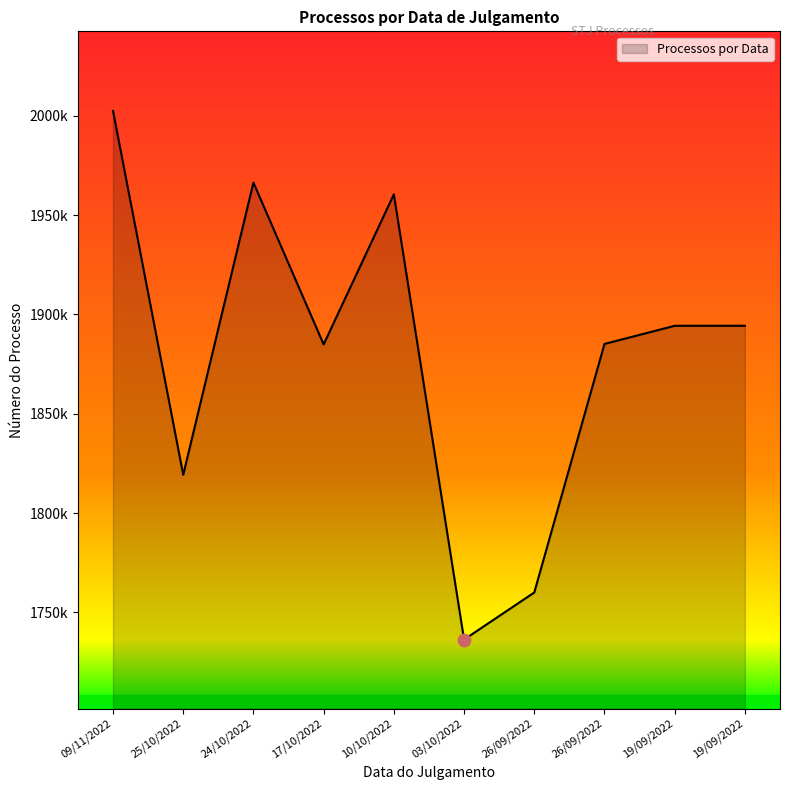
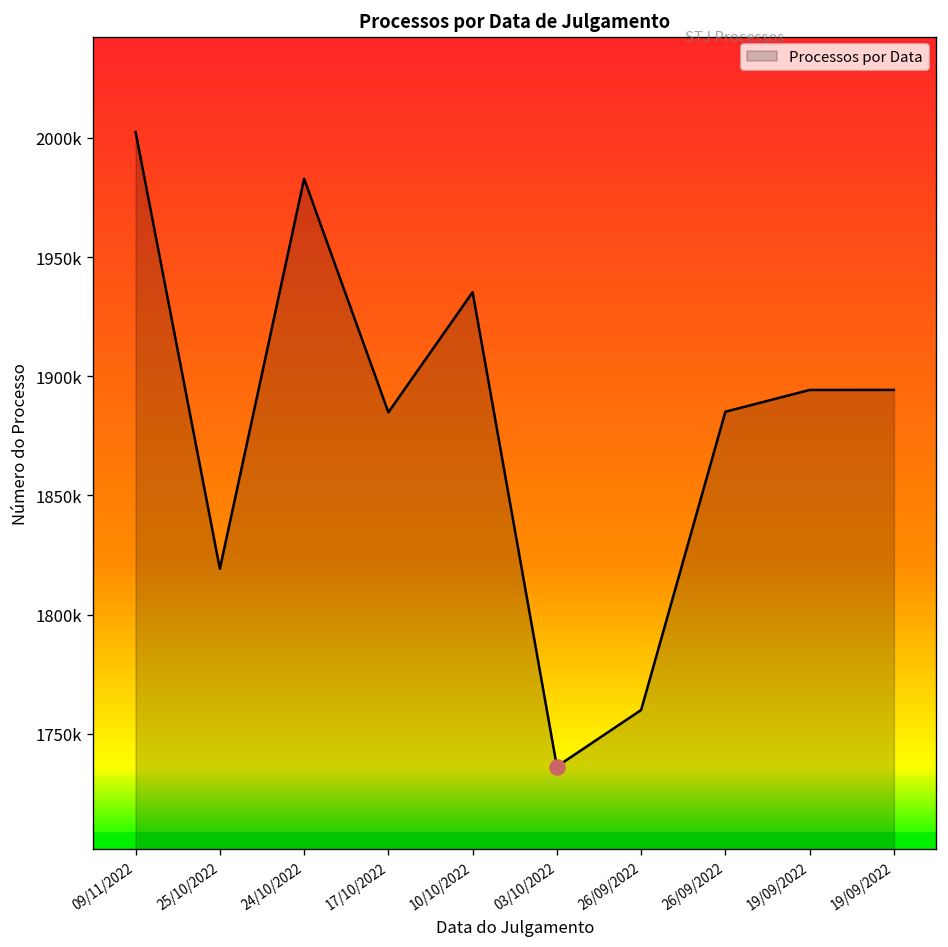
  {
    "Processos por Data": {
      "09/11/2022": 2002000,
      "25/10/2022": 1819000,
-     "24/10/2022": 1966000,
+     "24/10/2022": 1983000,
      "17/10/2022": 1885000,
-     "10/10/2022": 1960000
+     "10/10/2022": 1935000
    }
  }
